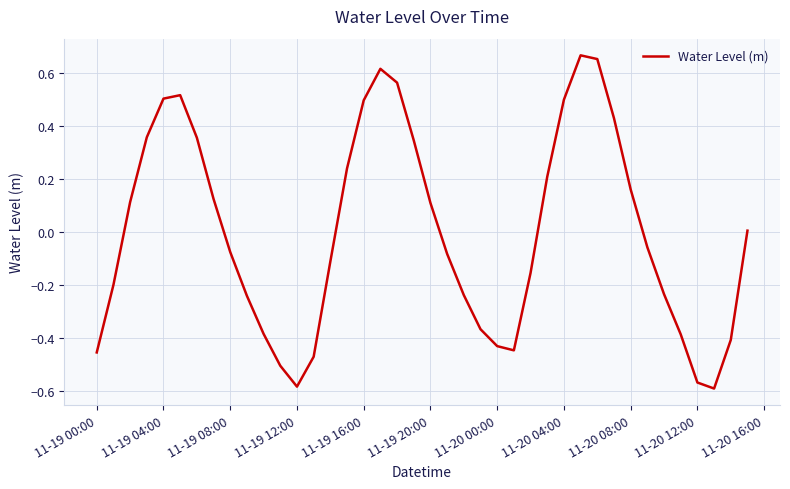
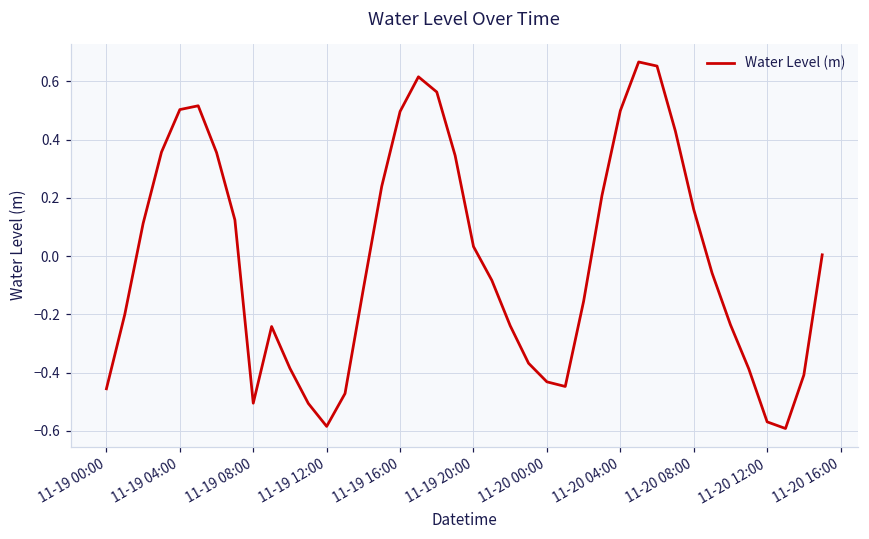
  {
    "11-19 00:00": -0.46,
    "11-19 04:00": 0.50,
-   "11-19 08:00": -0.08,
+   "11-19 08:00": -0.51,
    "11-19 12:00": -0.59,
    "11-19 16:00": 0.50,
-   "11-19 20:00": 0.11,
+   "11-19 20:00": 0.03,
    "11-20 00:00": -0.43,
    "11-20 04:00": 0.50,
    "11-20 08:00": 0.16,
    "11-20 12:00": -0.57
  }
